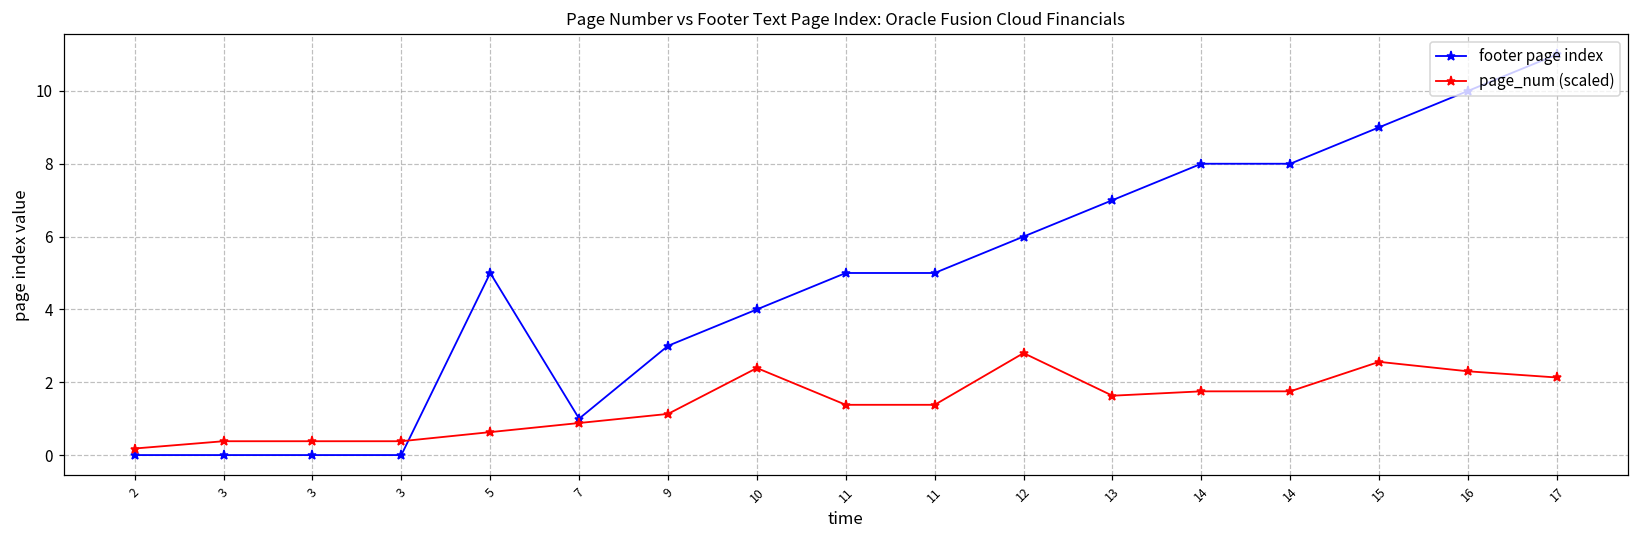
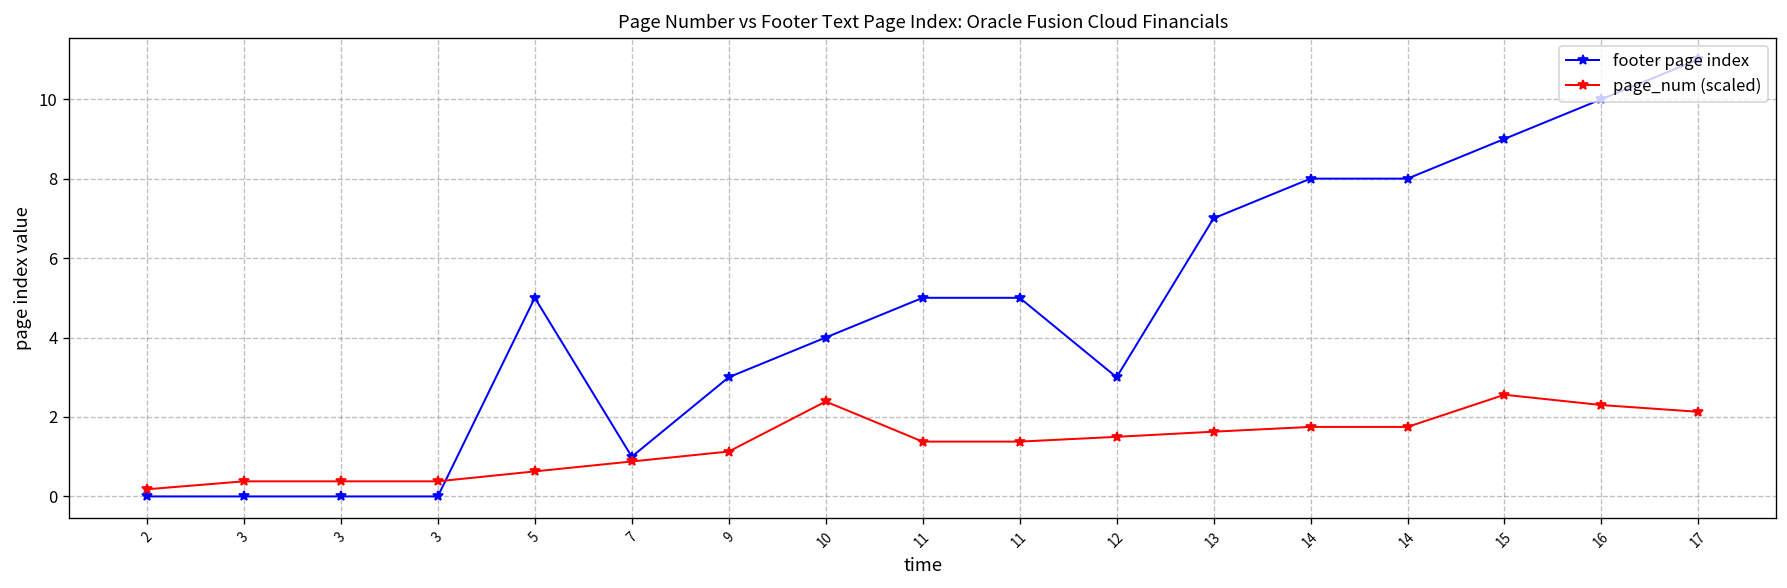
  {
    "footer page index": {
      "2": 0,
      "5": 5,
      "7": 1,
      "9": 3,
      "10": 4,
-     "12": 6,
+     "12": 3,
      "13": 7,
      "15": 9
    },
    "page_num (scaled)": {
      "2": 0.2,
      "5": 0.6,
      "7": 0.9,
      "9": 1.1,
      "10": 2.4,
-     "12": 2.8,
+     "12": 1.5,
      "13": 1.6,
      "15": 2.6,
      "16": 2.3,
      "17": 2.1
    }
  }
